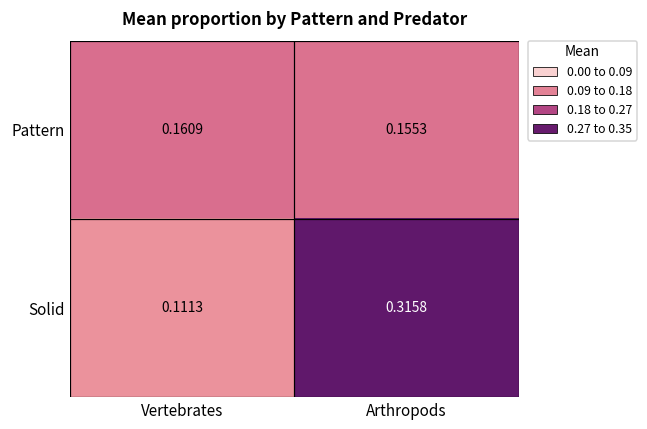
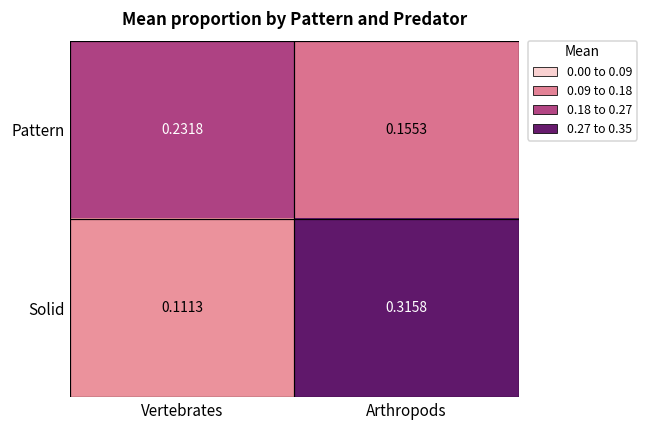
  {
    "Pattern": {
-     "Vertebrates": 0.1609,
+     "Vertebrates": 0.2318,
      "Arthropods": 0.1553
    },
    "Solid": {
      "Vertebrates": 0.1113,
      "Arthropods": 0.3158
    }
  }
